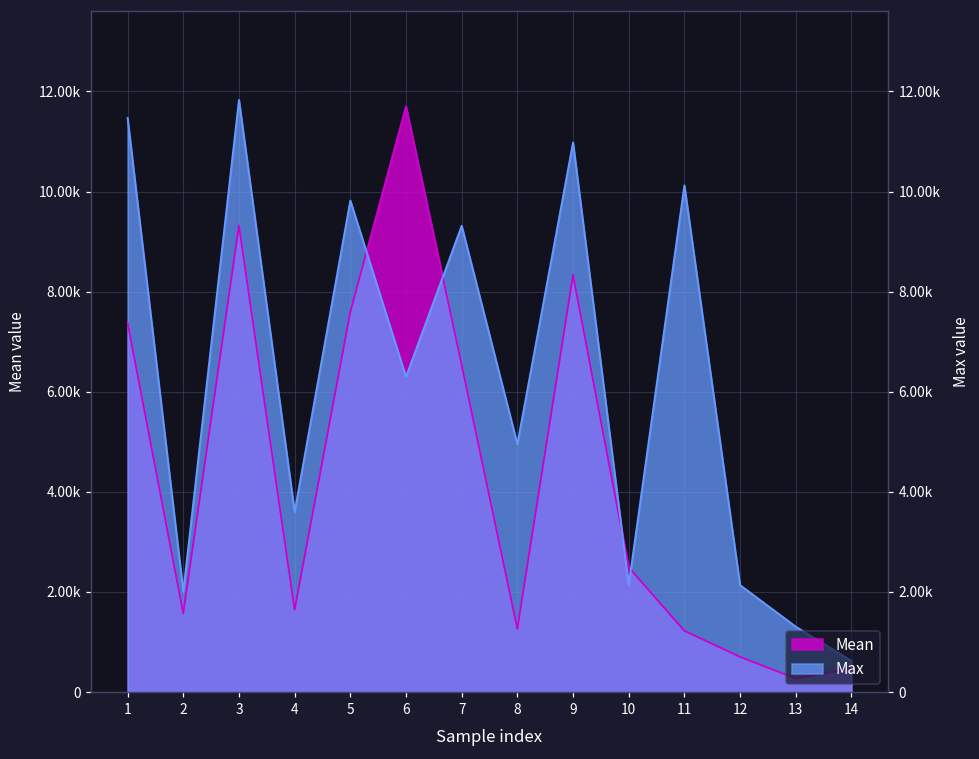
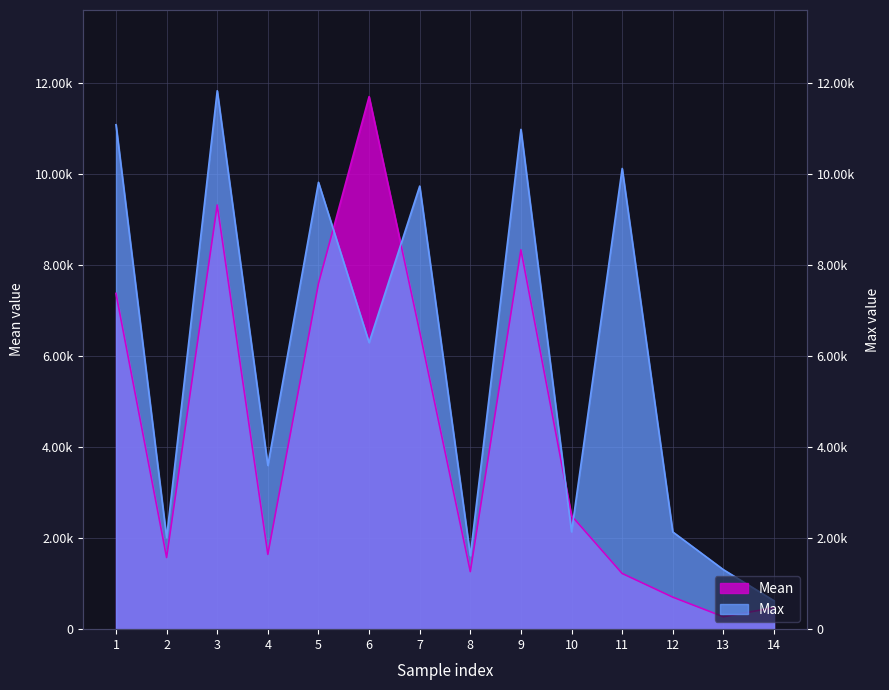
  {
    "Mean": {
      "1": 7400,
      "2": 1600,
      "3": 9300,
      "4": 1600,
      "5": 7600,
      "6": 11700,
      "7": 6500,
      "8": 1300,
      "9": 8300,
      "10": 2500,
      "11": 1200,
      "12": 700
    },
    "Max": {
-     "1": 11500,
+     "1": 11100,
      "2": 2000,
      "3": 11800,
      "4": 3600,
      "5": 9800,
      "6": 6300,
-     "7": 9300,
-     "8": 5000,
+     "7": 9700,
+     "8": 1600,
      "9": 11000,
      "10": 2100,
      "11": 10100,
      "12": 2100,
      "13": 1300
    }
  }
